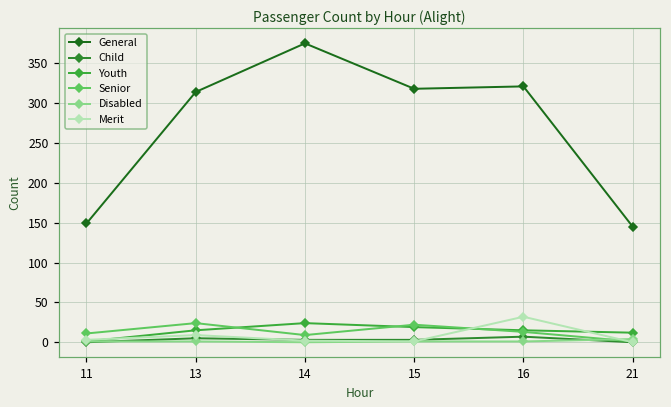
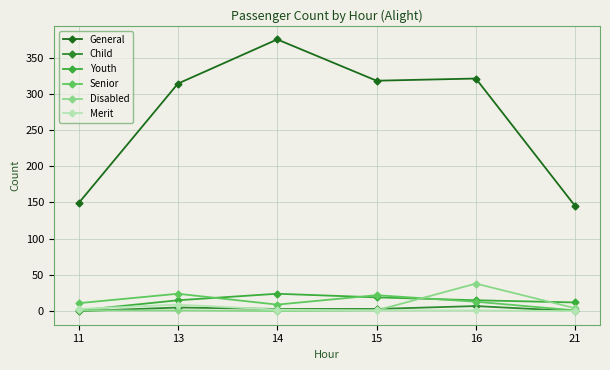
  {
    "Disabled": {
      "13": 0,
-     "16": 0
+     "16": 40
    },
    "Merit": {
      "13": 10,
-     "16": 30
+     "16": 0
    }
  }
